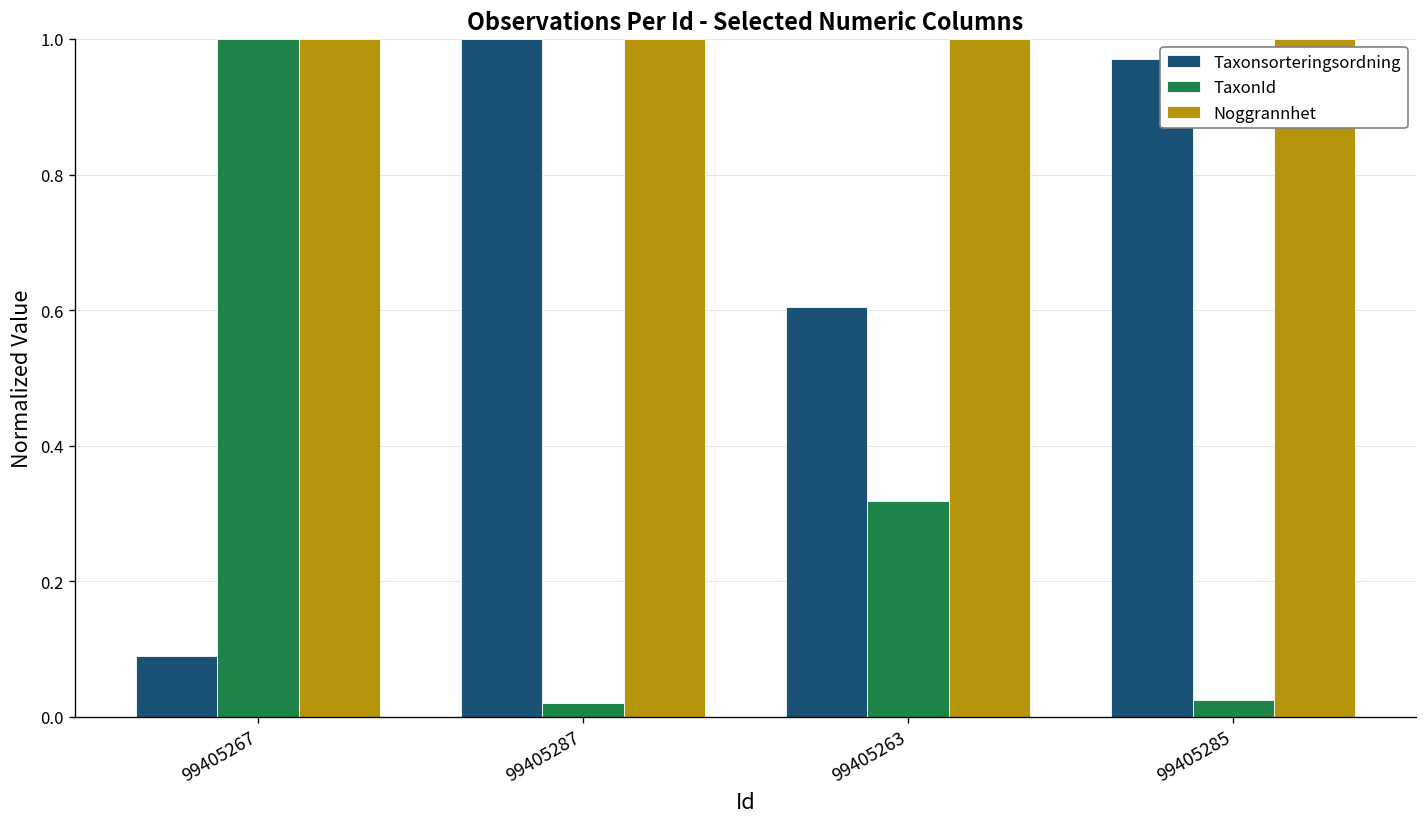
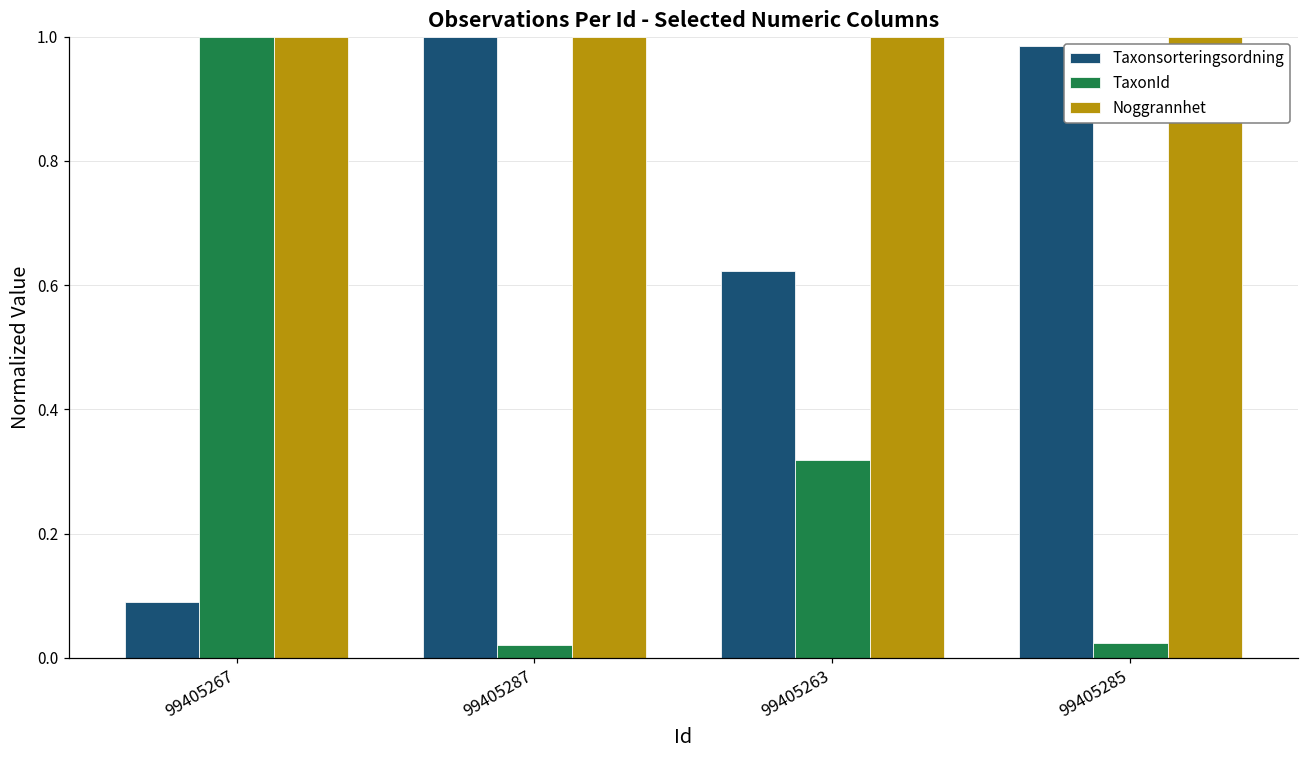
  {
    "Taxonsorteringsordning": {
      "99405267": 0.09,
      "99405287": 1.00,
-     "99405263": 0.60,
-     "99405285": 0.97
+     "99405263": 0.62,
+     "99405285": 0.99
    },
    "TaxonId": {
      "99405267": 1.00,
      "99405287": 0.02,
      "99405263": 0.32,
      "99405285": 0.02
    },
    "Noggrannhet": {
      "99405267": 1.00,
      "99405287": 1.00,
      "99405263": 1.00,
      "99405285": 1.00
    }
  }
